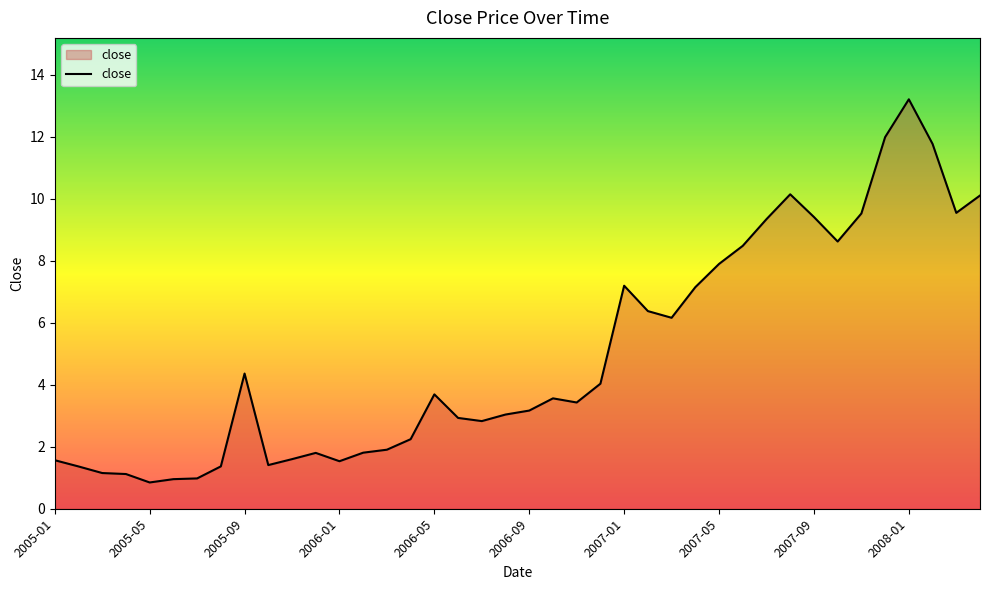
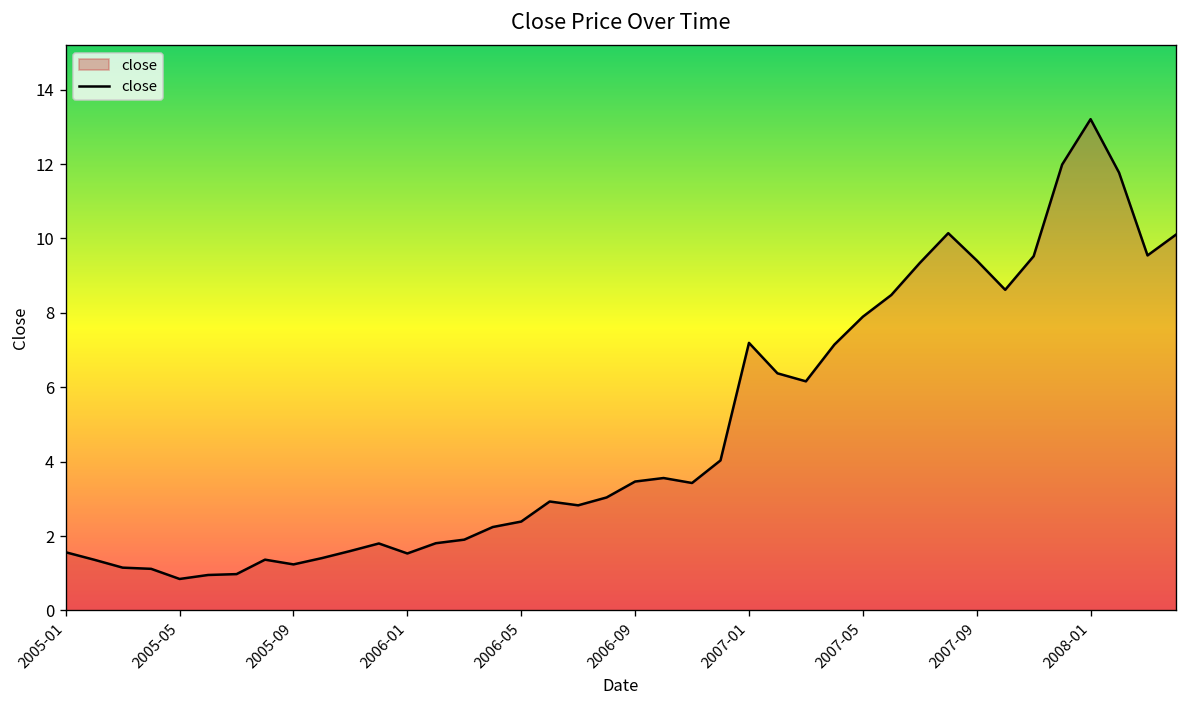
  {
    "2005-01": 1.6,
    "2005-05": 0.8,
-   "2005-09": 4.4,
+   "2005-09": 1.2,
    "2006-01": 1.5,
-   "2006-05": 3.7,
-   "2006-09": 3.2,
+   "2006-05": 2.4,
+   "2006-09": 3.5,
    "2007-01": 7.2,
    "2007-05": 7.9,
    "2007-09": 9.4,
    "2008-01": 13.2
  }
